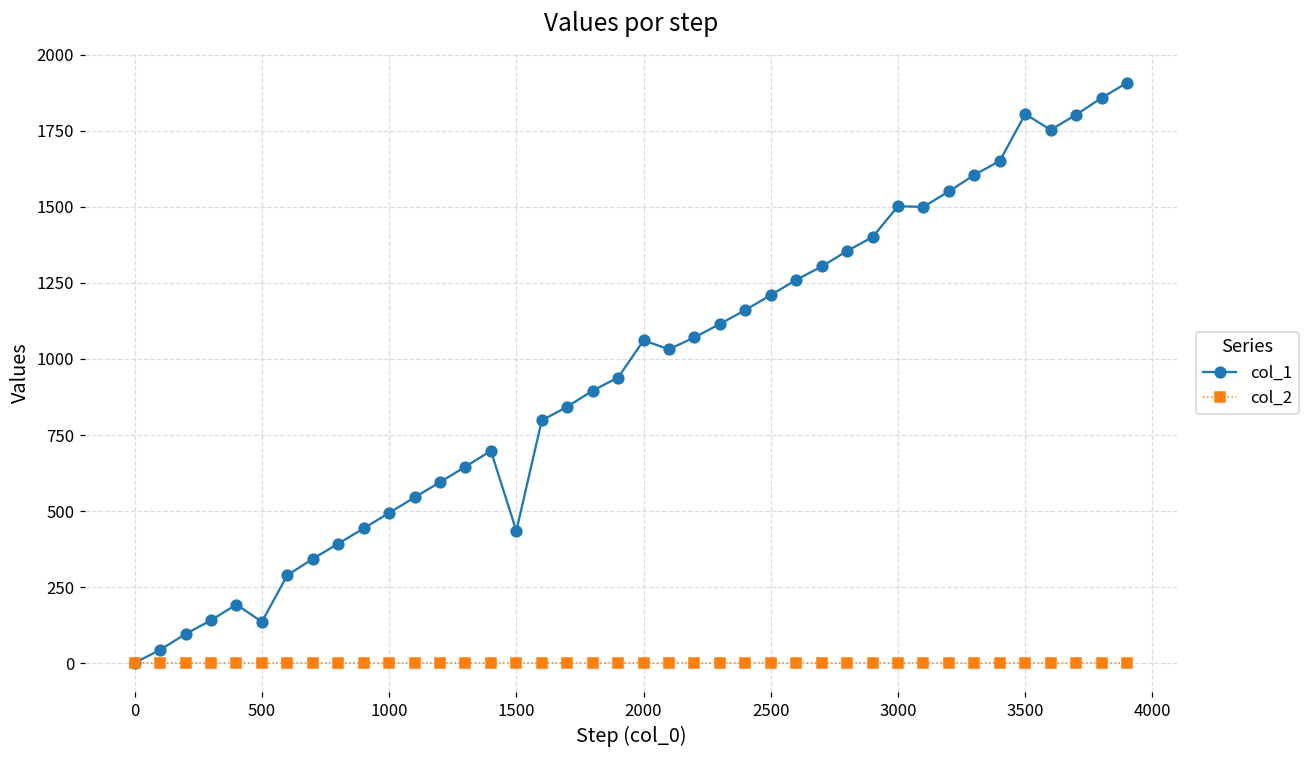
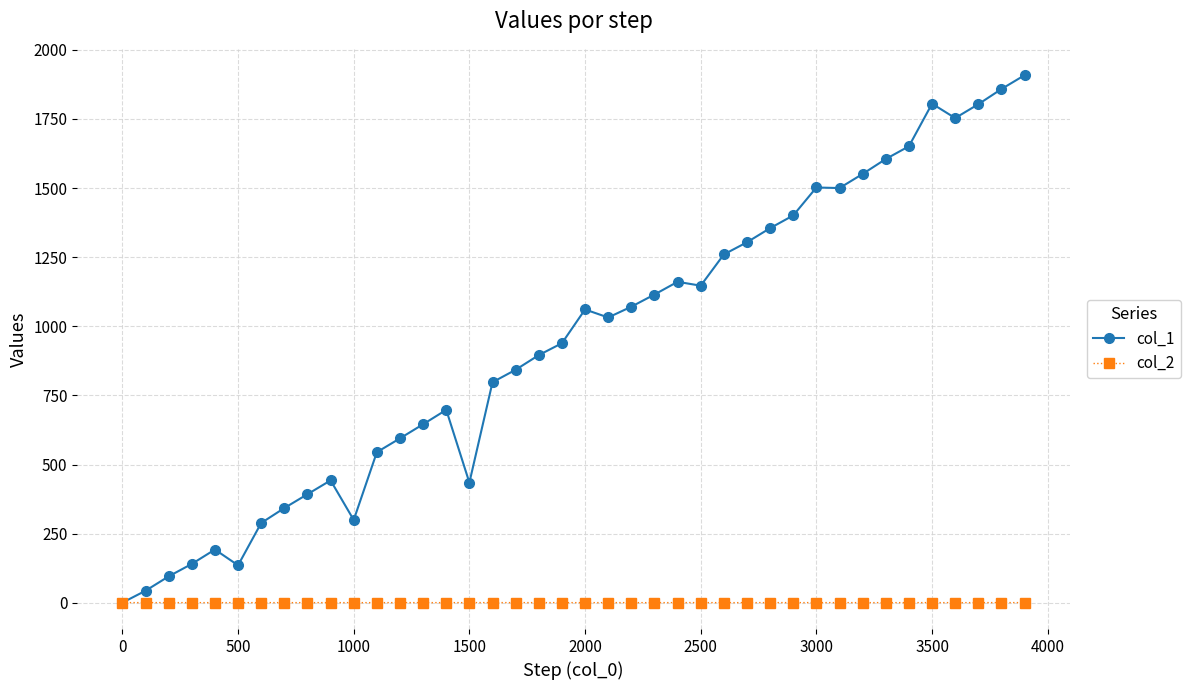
  {
    "col_1": {
      "500": 140,
-     "1000": 490,
+     "1000": 300,
      "1500": 440,
      "2000": 1060,
-     "2500": 1210,
+     "2500": 1150,
      "3000": 1500,
      "3500": 1810
    },
    "col_2": {
      "500": 0,
      "1000": 0,
      "1500": 0,
      "2000": 0,
      "2500": 0,
      "3000": 0,
      "3500": 0
    }
  }
